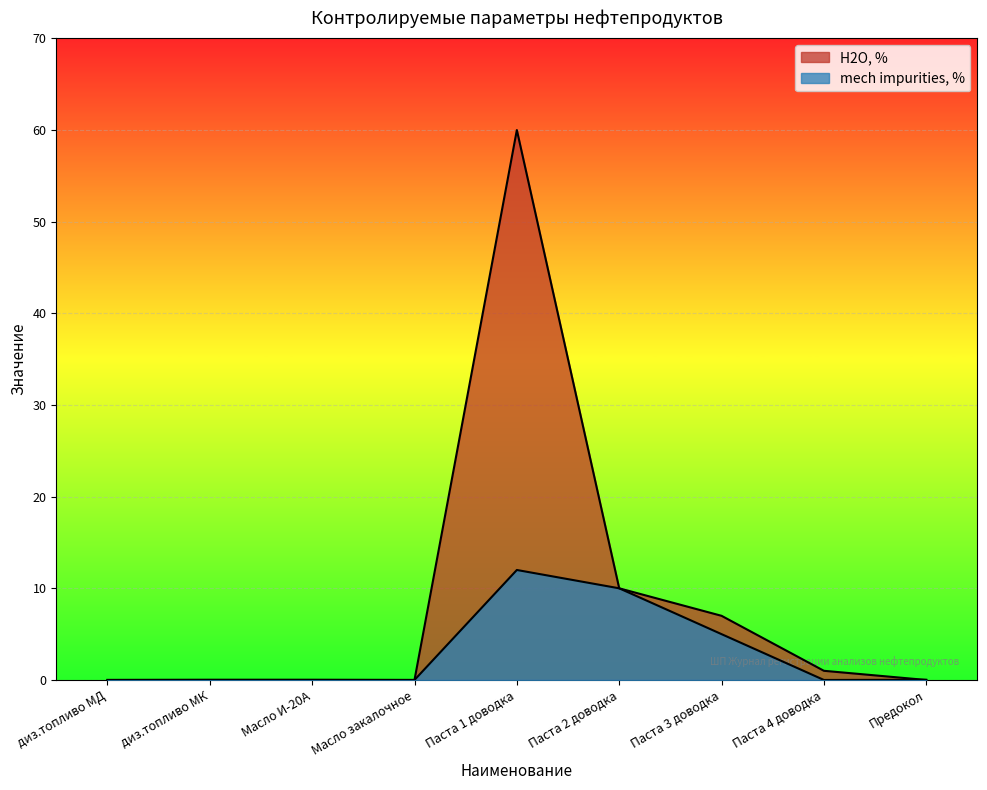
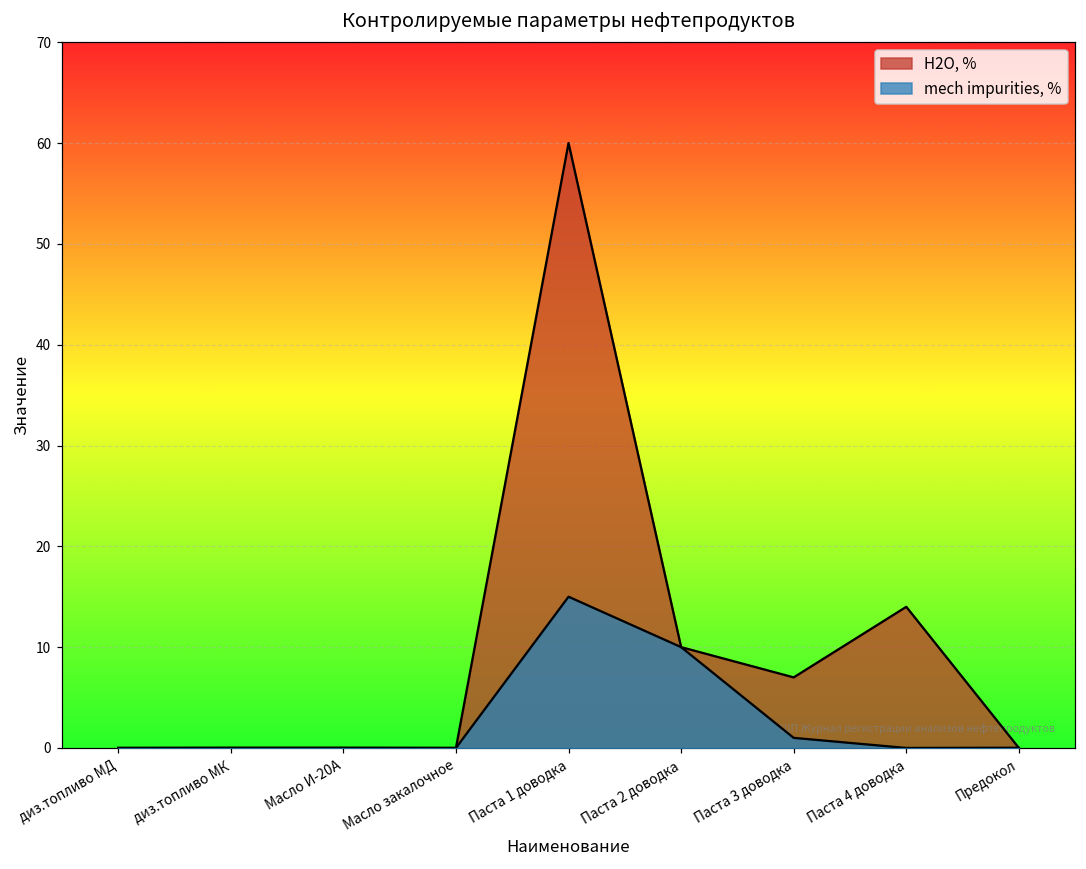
  {
    "H2O, %": {
      "Паста 1 доводка": 60,
      "Паста 3 доводка": 7,
-     "Паста 4 доводка": 1
+     "Паста 4 доводка": 14
    },
    "mech impurities, %": {
-     "Паста 1 доводка": 12,
-     "Паста 3 доводка": 5,
+     "Паста 1 доводка": 15,
+     "Паста 3 доводка": 1,
      "Паста 4 доводка": 0
    }
  }
